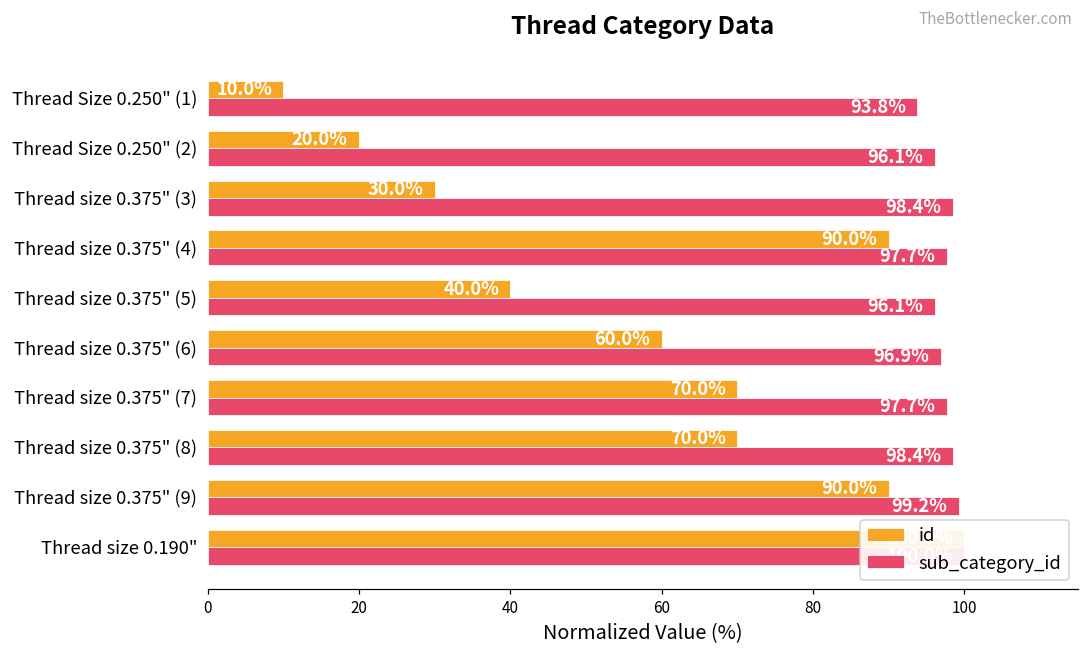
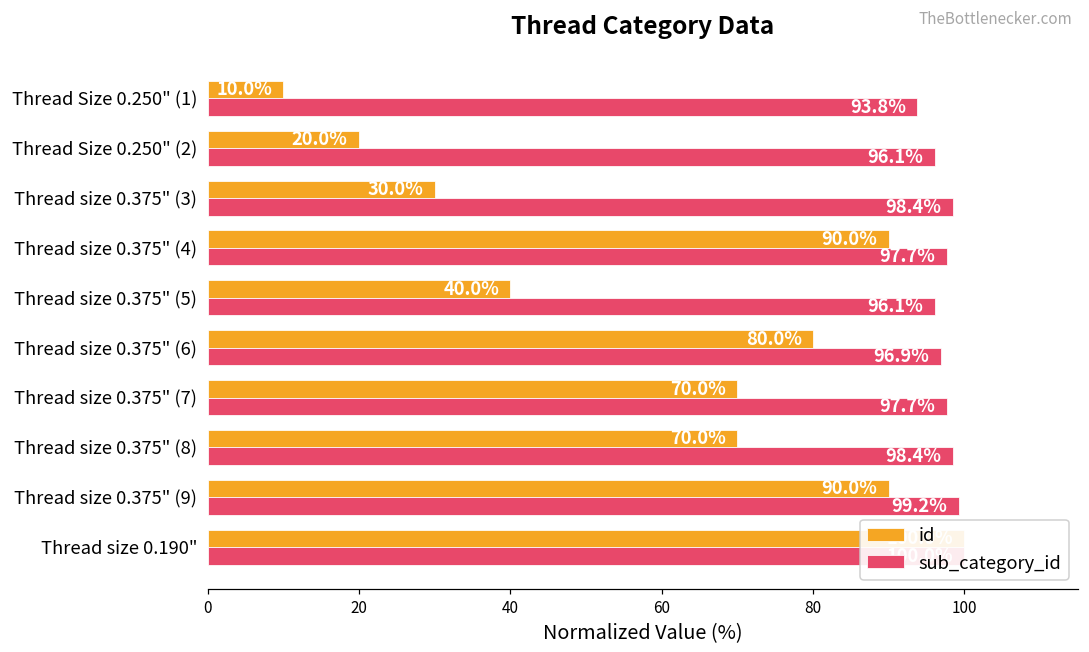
  {
    "id": {
      "Thread Size 0.250\" (1)": "10.0%",
      "Thread Size 0.250\" (2)": "20.0%",
      "Thread size 0.375\" (3)": "30.0%",
      "Thread size 0.375\" (4)": "90.0%",
      "Thread size 0.375\" (5)": "40.0%",
-     "Thread size 0.375\" (6)": "60.0%",
+     "Thread size 0.375\" (6)": "80.0%",
      "Thread size 0.375\" (7)": "70.0%",
      "Thread size 0.375\" (8)": "70.0%",
      "Thread size 0.375\" (9)": "90.0%"
    },
    "sub_category_id": {
      "Thread Size 0.250\" (1)": "93.8%",
      "Thread Size 0.250\" (2)": "96.1%",
      "Thread size 0.375\" (3)": "98.4%",
      "Thread size 0.375\" (4)": "97.7%",
      "Thread size 0.375\" (5)": "96.1%",
      "Thread size 0.375\" (6)": "96.9%",
      "Thread size 0.375\" (7)": "97.7%",
      "Thread size 0.375\" (8)": "98.4%",
      "Thread size 0.375\" (9)": "99.2%"
    }
  }
